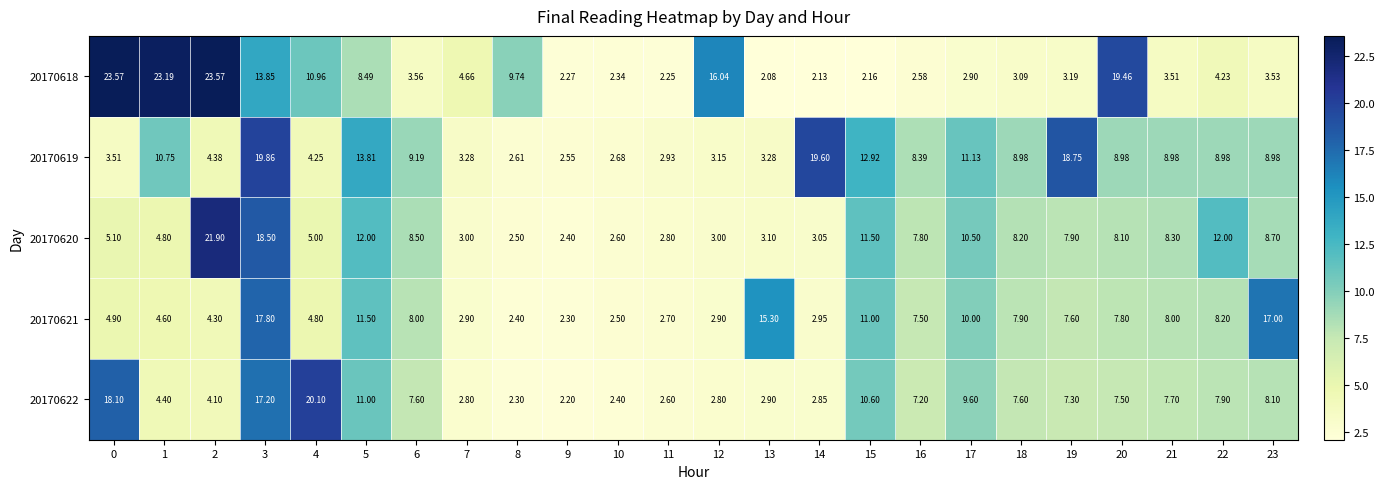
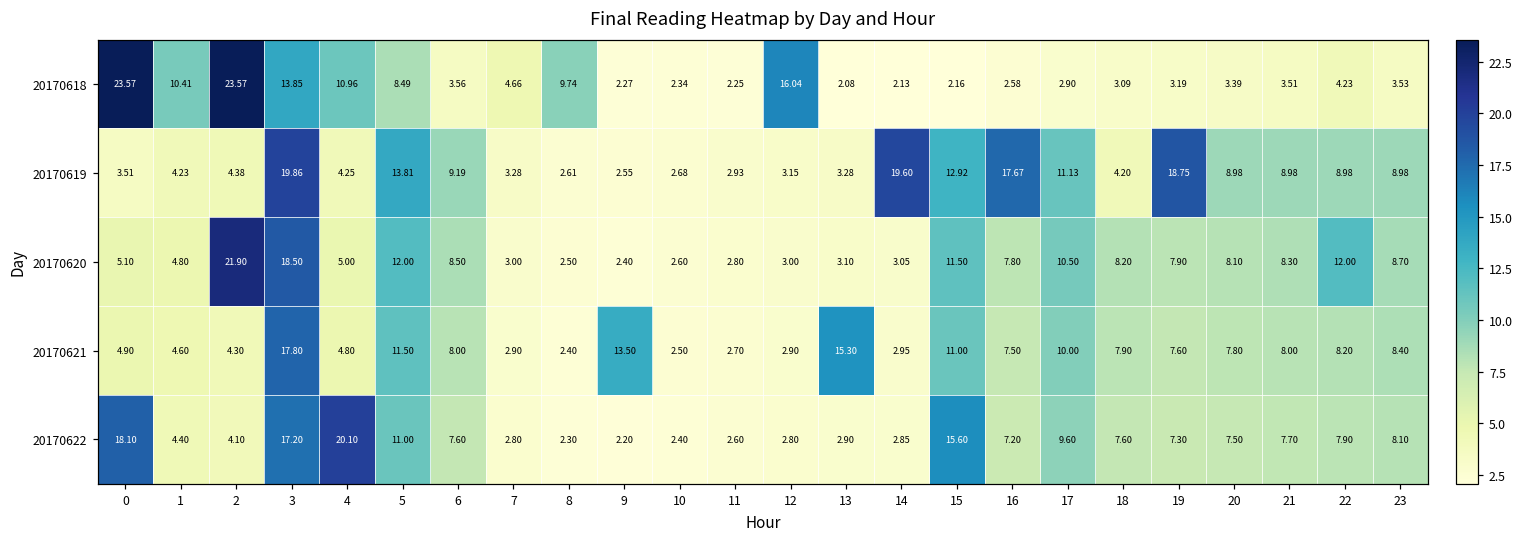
  {
    "20170618": {
      "0": 23.57,
-     "1": 23.19,
+     "1": 10.41,
      "2": 23.57,
      "3": 13.85,
      "4": 10.96,
      "5": 8.49,
      "6": 3.56,
      "7": 4.66,
      "8": 9.74,
      "9": 2.27,
      "10": 2.34,
      "11": 2.25,
      "12": 16.04,
      "13": 2.08,
      "14": 2.13,
      "15": 2.16,
      "16": 2.58,
      "17": 2.90,
      "18": 3.09,
      "19": 3.19,
-     "20": 19.46,
+     "20": 3.39,
      "21": 3.51,
      "22": 4.23,
      "23": 3.53
    },
    "20170619": {
      "0": 3.51,
-     "1": 10.75,
+     "1": 4.23,
      "2": 4.38,
      "3": 19.86,
      "4": 4.25,
      "5": 13.81,
      "6": 9.19,
      "7": 3.28,
      "8": 2.61,
      "9": 2.55,
      "10": 2.68,
      "11": 2.93,
      "12": 3.15,
      "13": 3.28,
      "14": 19.60,
      "15": 12.92,
-     "16": 8.39,
+     "16": 17.67,
      "17": 11.13,
-     "18": 8.98,
+     "18": 4.20,
      "19": 18.75,
      "20": 8.98,
      "21": 8.98,
      "22": 8.98,
      "23": 8.98
    },
    "20170620": {
      "0": 5.10,
      "1": 4.80,
      "2": 21.90,
      "3": 18.50,
      "4": 5.00,
      "5": 12.00,
      "6": 8.50,
      "7": 3.00,
      "8": 2.50,
      "9": 2.40,
      "10": 2.60,
      "11": 2.80,
      "12": 3.00,
      "13": 3.10,
      "14": 3.05,
      "15": 11.50,
      "16": 7.80,
      "17": 10.50,
      "18": 8.20,
      "19": 7.90,
      "20": 8.10,
      "21": 8.30,
      "22": 12.00,
      "23": 8.70
    },
    "20170621": {
      "0": 4.90,
      "1": 4.60,
      "2": 4.30,
      "3": 17.80,
      "4": 4.80,
      "5": 11.50,
      "6": 8.00,
      "7": 2.90,
      "8": 2.40,
-     "9": 2.30,
+     "9": 13.50,
      "10": 2.50,
      "11": 2.70,
      "12": 2.90,
      "13": 15.30,
      "14": 2.95,
      "15": 11.00,
      "16": 7.50,
      "17": 10.00,
      "18": 7.90,
      "19": 7.60,
      "20": 7.80,
      "21": 8.00,
      "22": 8.20,
-     "23": 17.00
+     "23": 8.40
    },
    "20170622": {
      "0": 18.10,
      "1": 4.40,
      "2": 4.10,
      "3": 17.20,
      "4": 20.10,
      "5": 11.00,
      "6": 7.60,
      "7": 2.80,
      "8": 2.30,
      "9": 2.20,
      "10": 2.40,
      "11": 2.60,
      "12": 2.80,
      "13": 2.90,
      "14": 2.85,
-     "15": 10.60,
+     "15": 15.60,
      "16": 7.20,
      "17": 9.60,
      "18": 7.60,
      "19": 7.30,
      "20": 7.50,
      "21": 7.70,
      "22": 7.90,
      "23": 8.10
    }
  }
